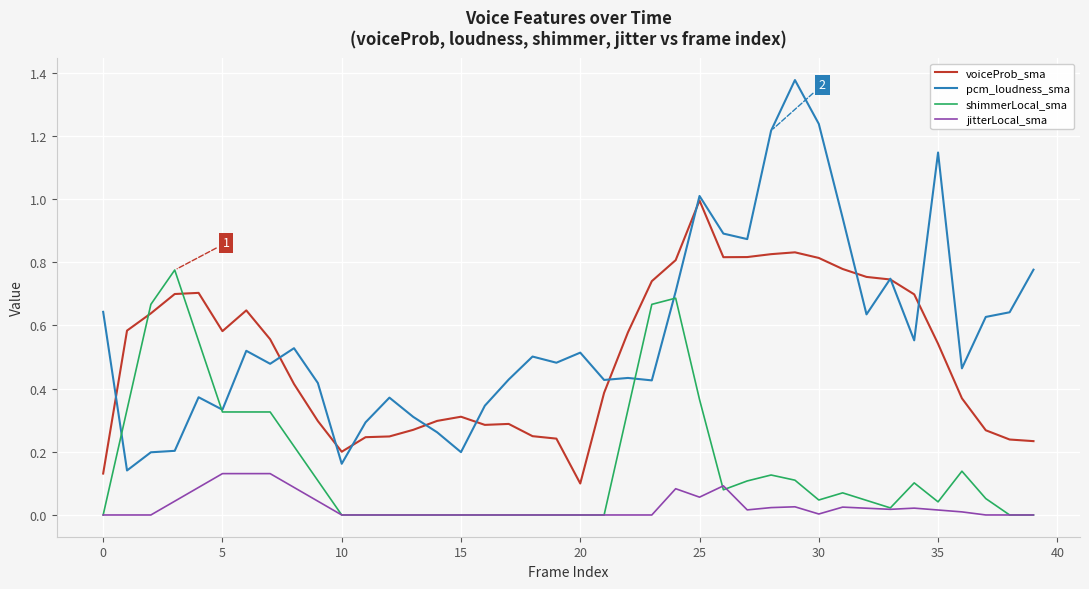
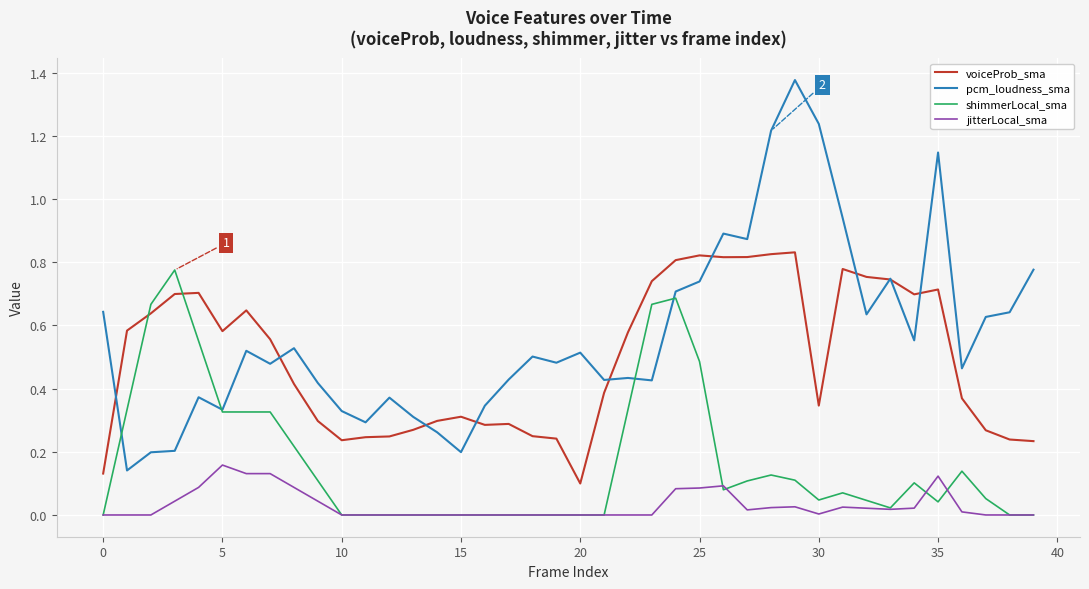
  {
    "voiceProb_sma": {
      "0": 0.13,
      "5": 0.58,
-     "10": 0.20,
+     "10": 0.24,
      "15": 0.31,
      "20": 0.10,
-     "25": 1.00,
-     "30": 0.81,
-     "35": 0.54
+     "25": 0.82,
+     "30": 0.35,
+     "35": 0.71
    },
    "pcm_loudness_sma": {
      "0": 0.64,
-     "10": 0.16,
+     "10": 0.33,
      "15": 0.20,
      "20": 0.51,
-     "25": 1.01,
+     "25": 0.74,
      "30": 1.24,
      "35": 1.15
    },
    "shimmerLocal_sma": {
-     "25": 0.37,
+     "25": 0.49,
      "30": 0.05,
      "35": 0.04
    },
    "jitterLocal_sma": {
-     "5": 0.13,
-     "25": 0.06,
+     "5": 0.16,
+     "25": 0.09,
      "30": 0.00,
-     "35": 0.02
+     "35": 0.12
    }
  }
